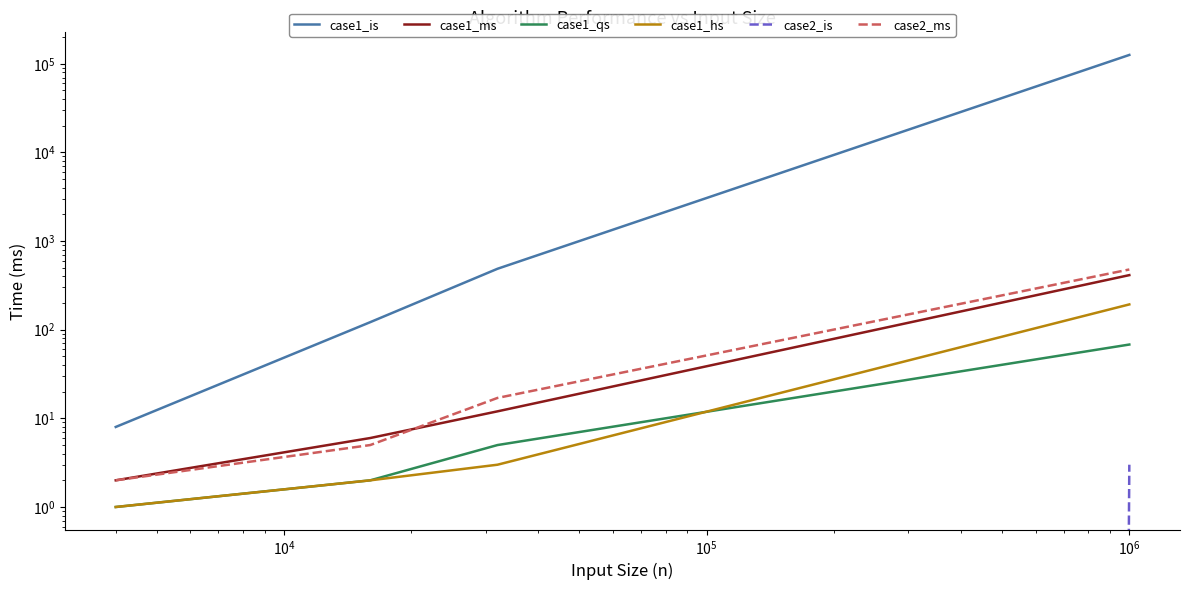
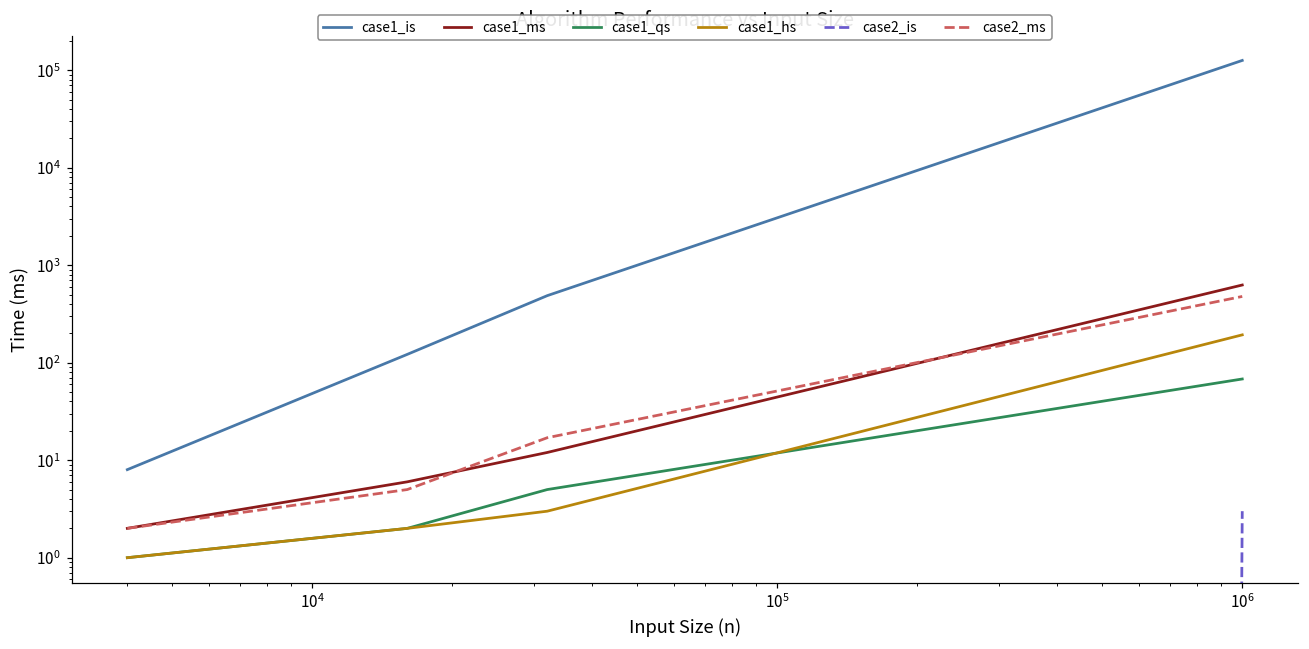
  {
    "case1_ms": {
-     "10^6": 400
+     "10^6": 600
    },
    "case1_qs": {
      "10^6": 70
    },
    "case1_hs": {
      "10^6": 190
    },
    "case2_ms": {
      "10^6": 500
    }
  }
